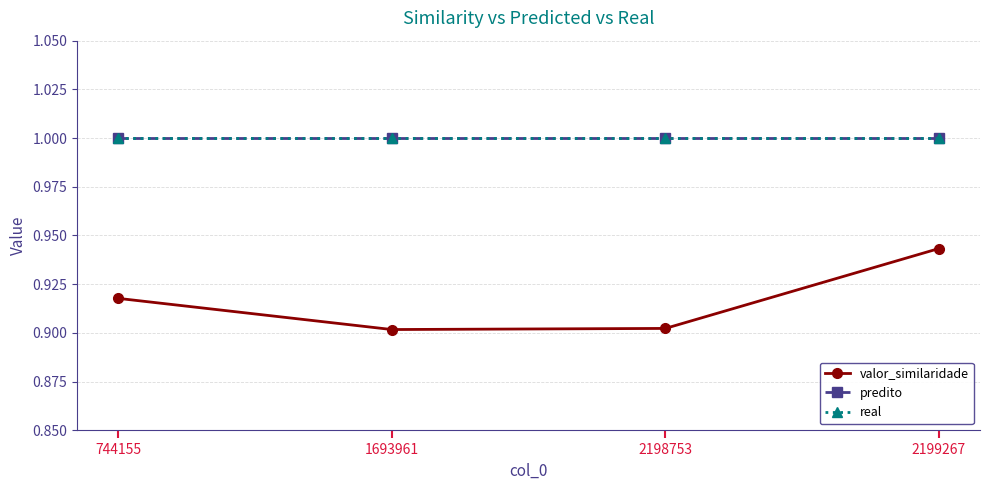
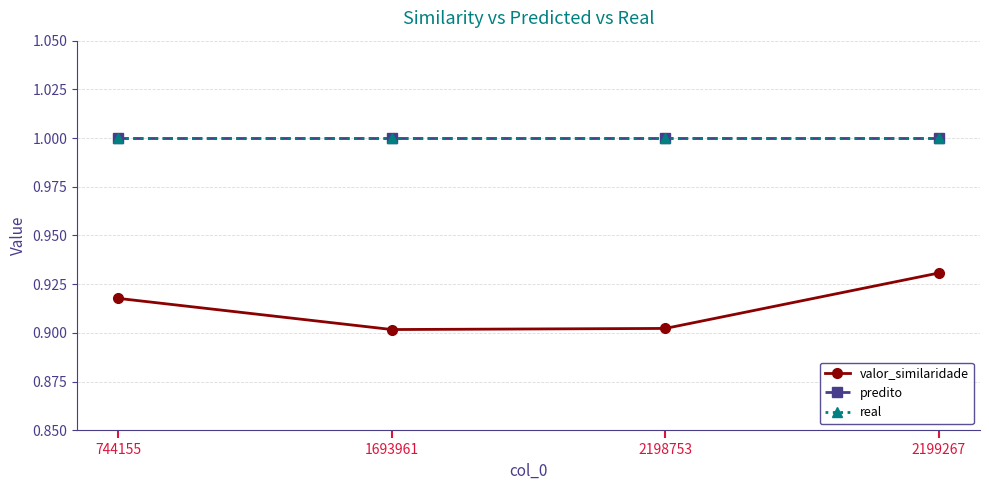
  {
    "valor_similaridade": {
      "744155": 0.918,
      "1693961": 0.902,
      "2198753": 0.902,
-     "2199267": 0.943
+     "2199267": 0.931
    },
    "real": {
      "744155": 1.000,
      "1693961": 1.000,
      "2198753": 1.000,
      "2199267": 1.000
    }
  }
